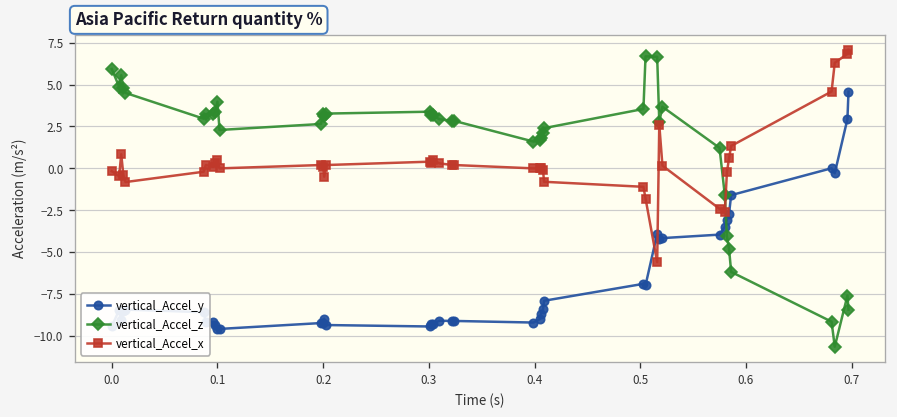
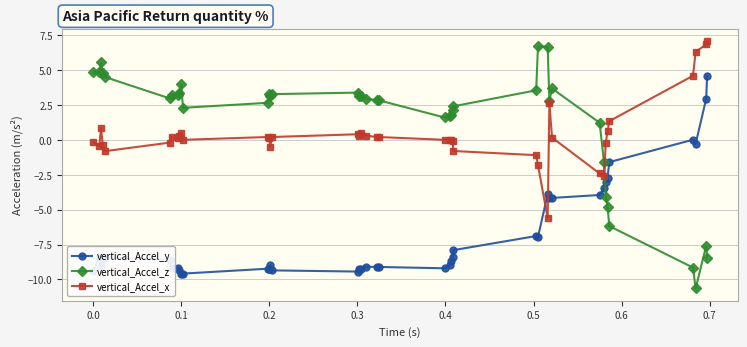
  {
    "vertical_Accel_y": {
      "0.1": -9.6,
      "0.2": -9.3
    },
    "vertical_Accel_z": {
-     "0.0": 5.9,
+     "0.0": 4.8,
      "0.1": 4.0,
      "0.2": 3.3
    },
    "vertical_Accel_x": {
      "0.0": -0.2,
      "0.1": 0.5,
      "0.2": 0.1
    }
  }
